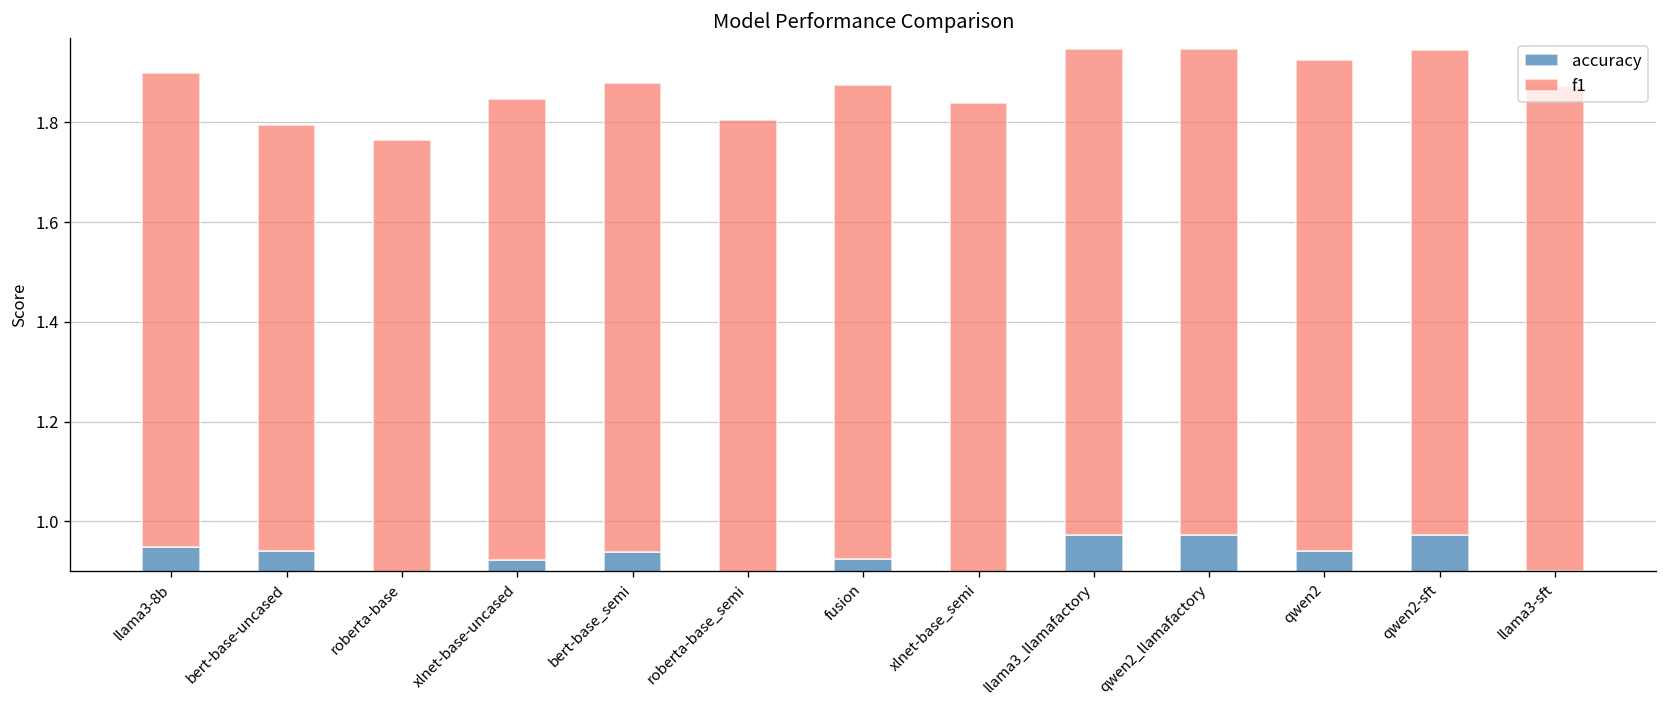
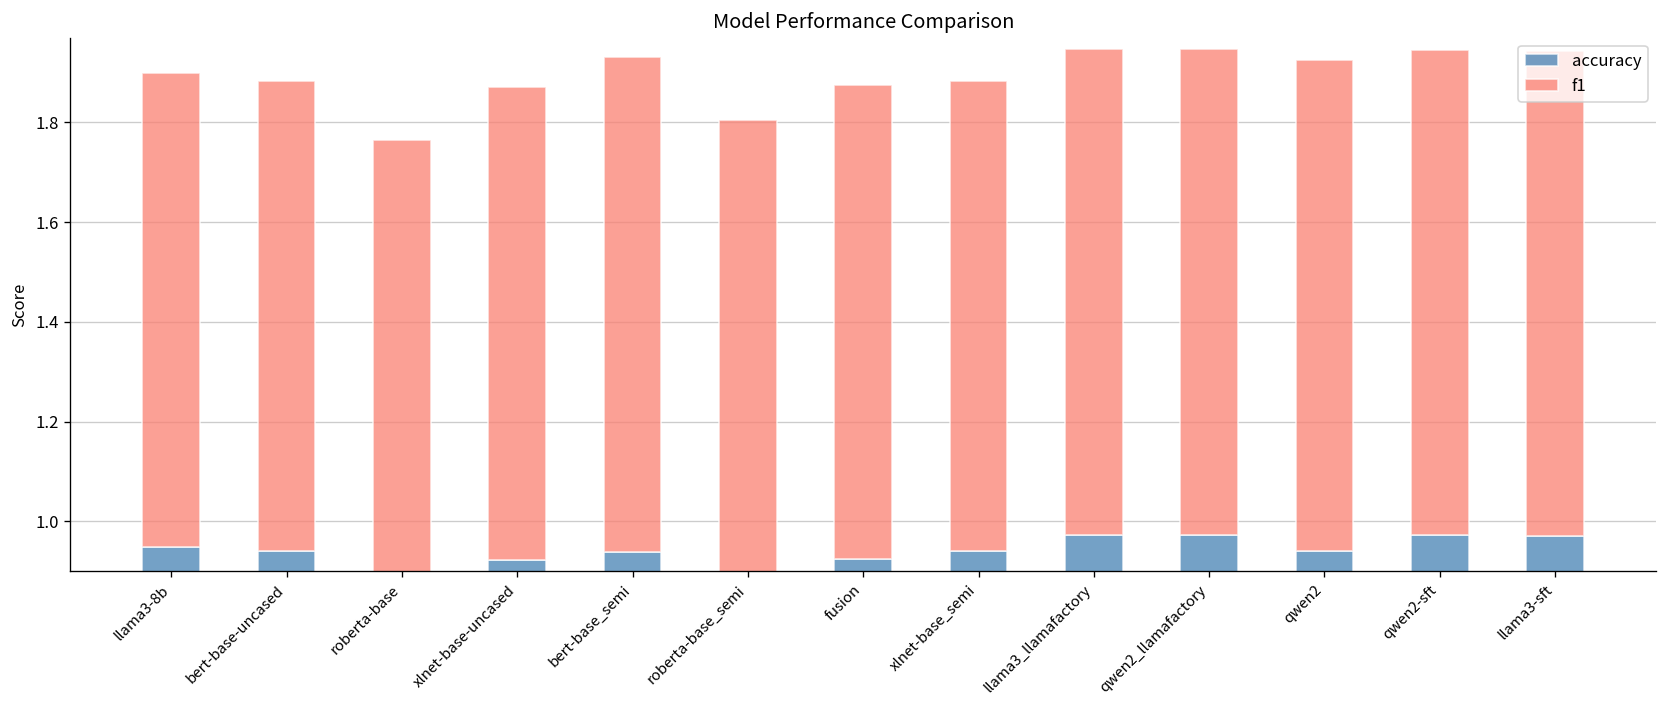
  {
    "accuracy": {
      "llama3-8b": 0.95,
      "bert-base-uncased": 0.94,
      "xlnet-base-uncased": 0.92,
      "bert-base_semi": 0.94,
      "fusion": 0.93,
-     "xlnet-base_semi": 0.90,
+     "xlnet-base_semi": 0.94,
      "llama3_llamafactory": 0.97,
      "qwen2_llamafactory": 0.97,
      "qwen2": 0.94,
      "qwen2-sft": 0.97,
-     "llama3-sft": 0.90
+     "llama3-sft": 0.97
    },
    "f1": {
      "llama3-8b": 0.95,
-     "bert-base-uncased": 0.85,
+     "bert-base-uncased": 0.94,
      "roberta-base": 0.89,
-     "xlnet-base-uncased": 0.92,
-     "bert-base_semi": 0.94,
+     "xlnet-base-uncased": 0.95,
+     "bert-base_semi": 0.99,
      "roberta-base_semi": 0.94,
      "fusion": 0.95,
      "xlnet-base_semi": 0.94,
      "llama3_llamafactory": 0.97,
      "qwen2_llamafactory": 0.97,
      "qwen2": 0.98,
      "qwen2-sft": 0.97
    }
  }
